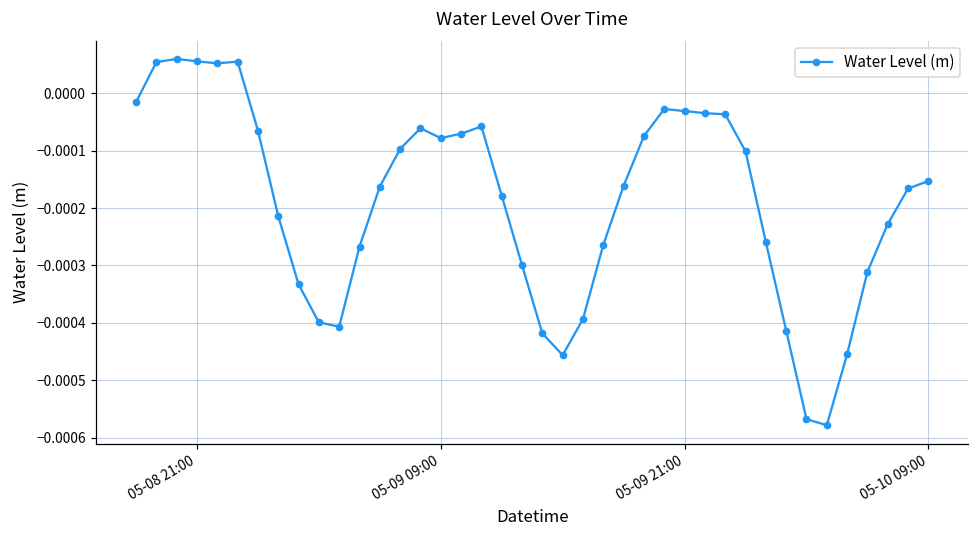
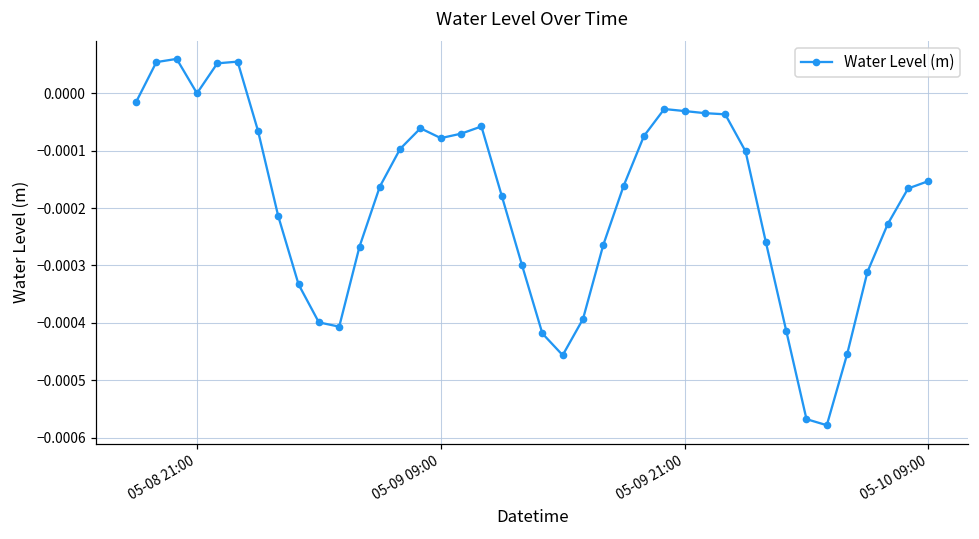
  {
-   "05-08 21:00": 0.0001,
+   "05-08 21:00": 0.0000,
    "05-09 09:00": -0.00008,
    "05-09 21:00": -0.00003,
    "05-10 09:00": -0.00015
  }
